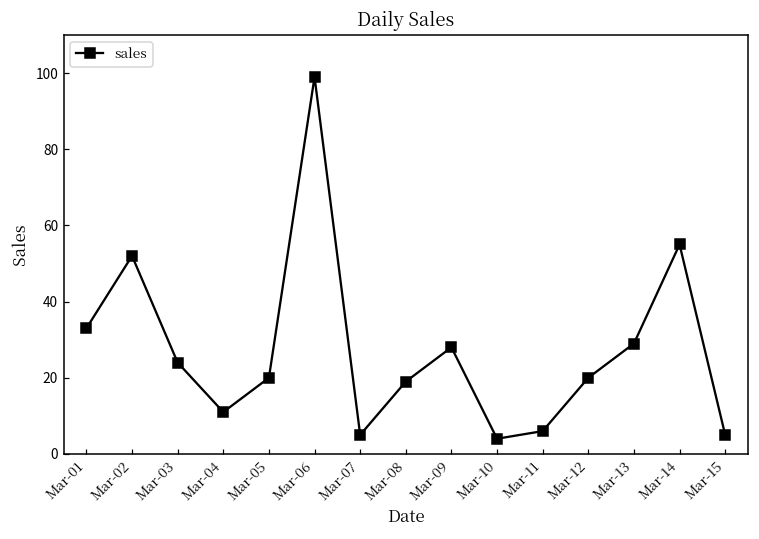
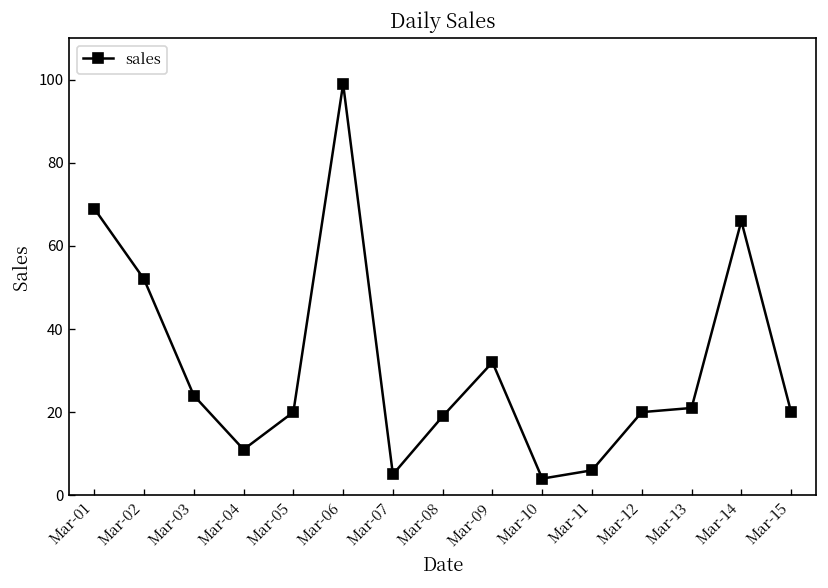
  {
-   "Mar-01": 33,
+   "Mar-01": 69,
    "Mar-02": 52,
    "Mar-03": 24,
    "Mar-04": 11,
    "Mar-05": 20,
    "Mar-06": 99,
    "Mar-07": 5,
    "Mar-08": 19,
-   "Mar-09": 28,
+   "Mar-09": 32,
    "Mar-10": 4,
    "Mar-11": 6,
    "Mar-12": 20,
-   "Mar-13": 29,
-   "Mar-14": 55,
-   "Mar-15": 5
+   "Mar-13": 21,
+   "Mar-14": 66,
+   "Mar-15": 20
  }
